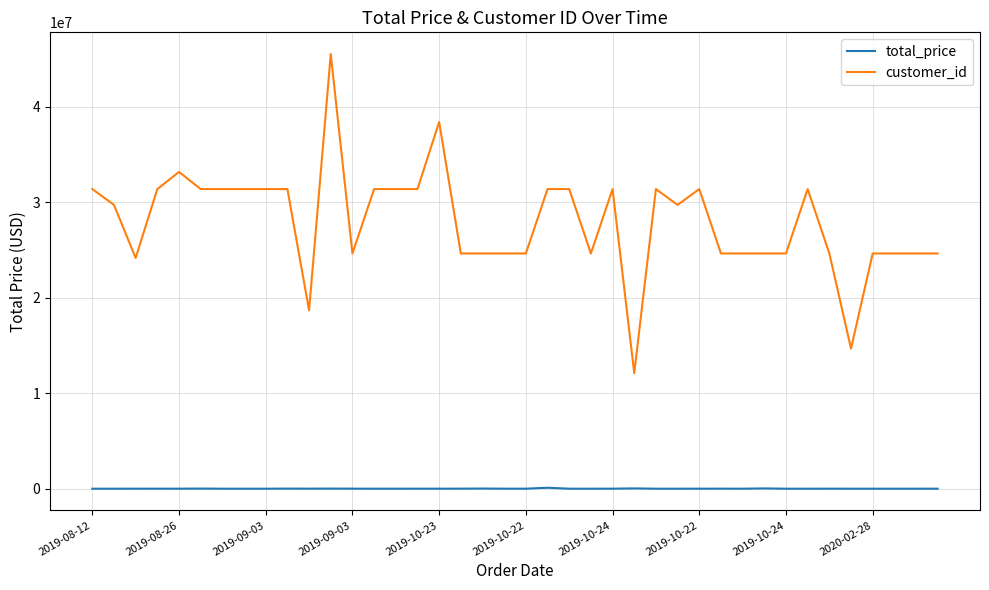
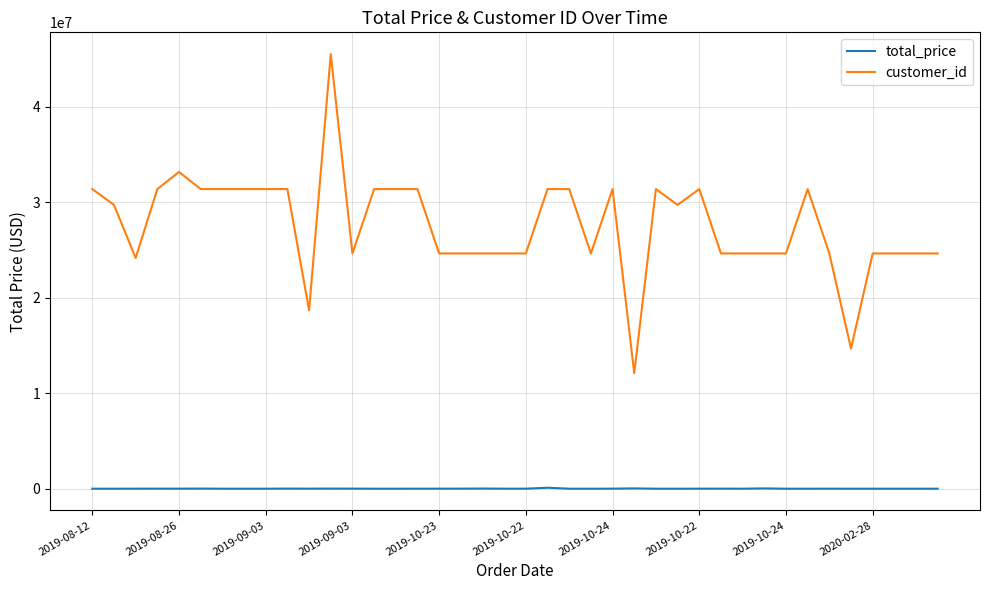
  {
    "total_price": {
      "2019-08-26": 0,
      "2019-10-23": 0
    },
    "customer_id": {
      "2019-08-26": 33000000,
-     "2019-10-23": 38000000
+     "2019-10-23": 25000000
    }
  }
